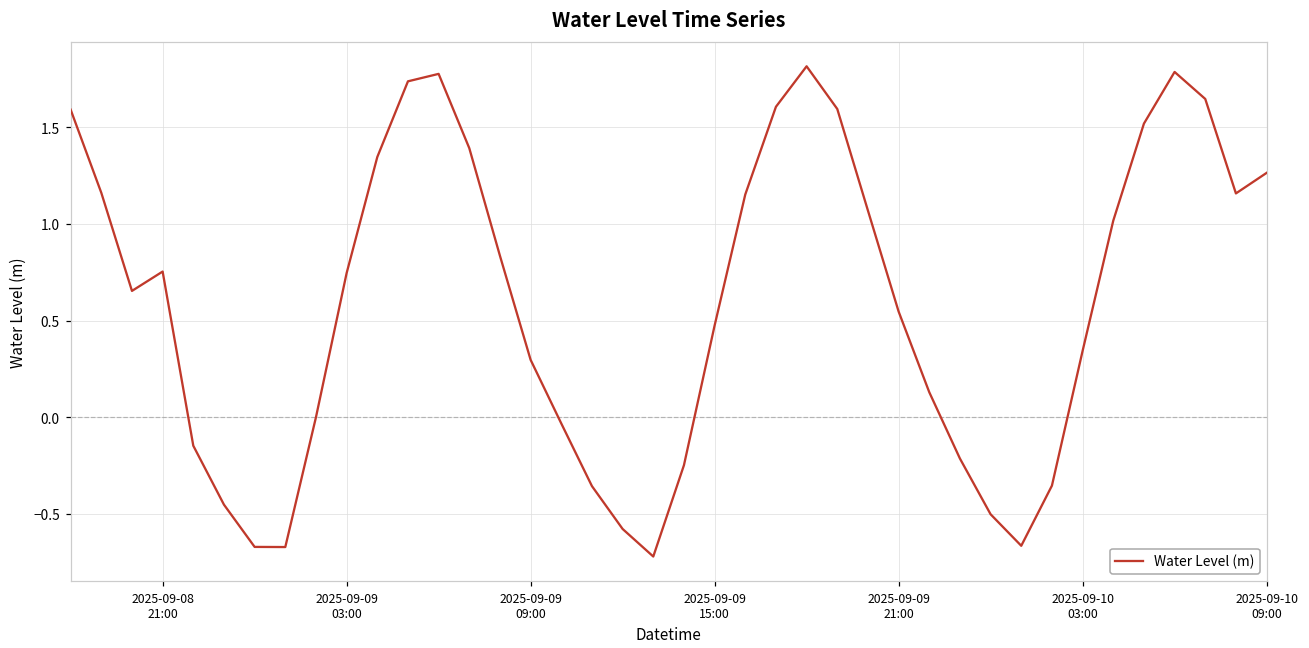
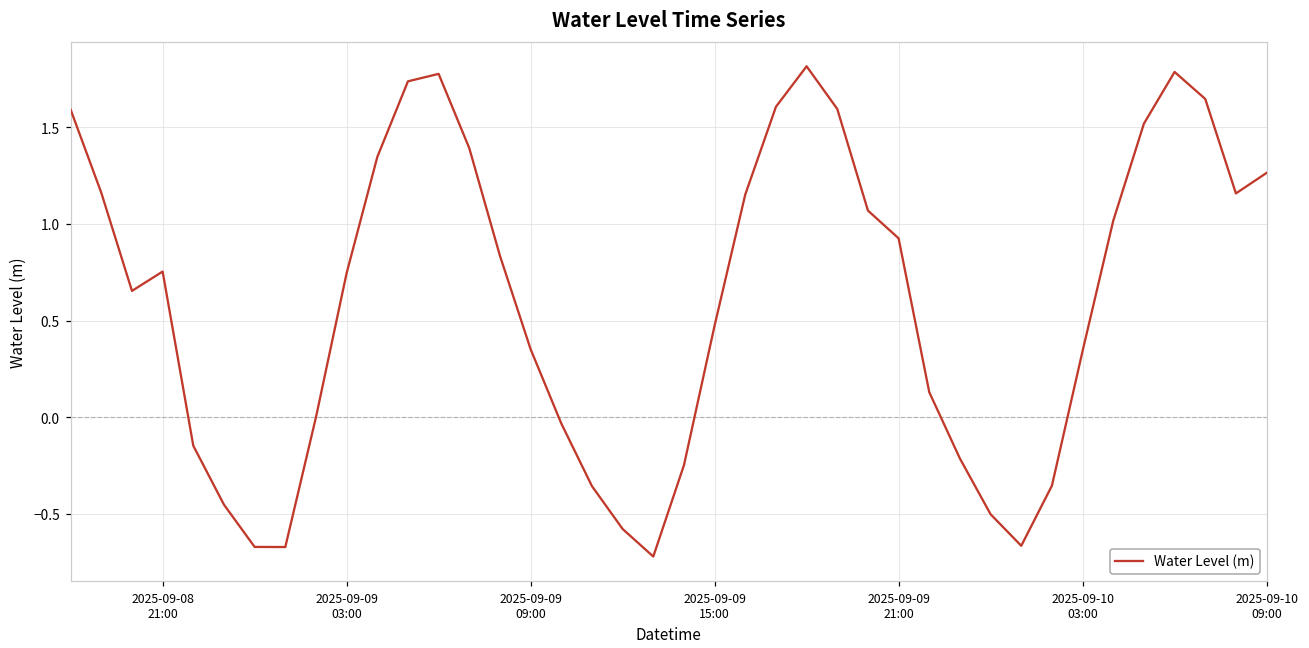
  {
    "2025-09-08 21:00": 0.75,
    "2025-09-09 03:00": 0.75,
-   "2025-09-09 09:00": 0.30,
+   "2025-09-09 09:00": 0.35,
    "2025-09-09 15:00": 0.47,
-   "2025-09-09 21:00": 0.55,
+   "2025-09-09 21:00": 0.93,
    "2025-09-10 03:00": 0.34,
    "2025-09-10 09:00": 1.26
  }
